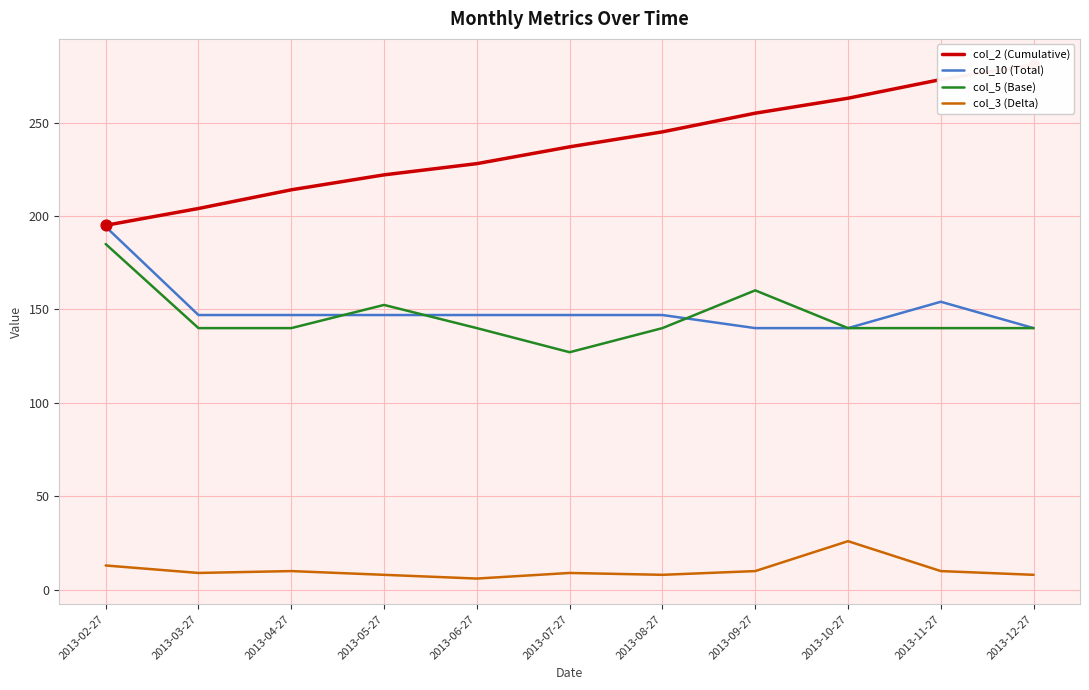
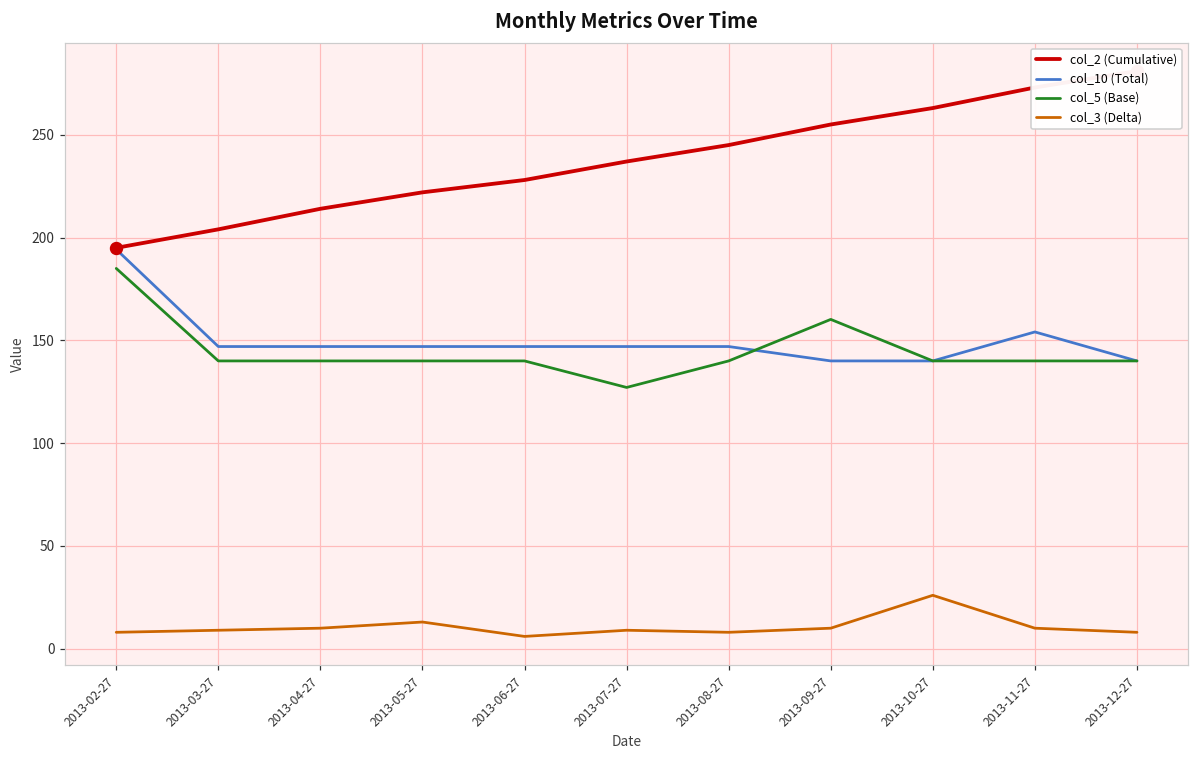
  {
    "col_10 (Total)": {
      "2013-03-27": 147,
      "2013-04-27": 147,
      "2013-05-27": 147,
      "2013-06-27": 147,
      "2013-07-27": 147,
      "2013-08-27": 147,
      "2013-09-27": 140,
      "2013-11-27": 154
    },
    "col_5 (Base)": {
      "2013-02-27": 185,
      "2013-03-27": 140,
      "2013-04-27": 140,
-     "2013-05-27": 152,
+     "2013-05-27": 140,
      "2013-06-27": 140,
      "2013-07-27": 127,
      "2013-08-27": 140,
      "2013-09-27": 160,
      "2013-11-27": 140
    },
    "col_3 (Delta)": {
-     "2013-02-27": 13,
+     "2013-02-27": 8,
      "2013-03-27": 9,
      "2013-04-27": 10,
-     "2013-05-27": 8,
+     "2013-05-27": 13,
      "2013-06-27": 6,
      "2013-07-27": 9,
      "2013-08-27": 8,
      "2013-09-27": 10,
      "2013-10-27": 26,
      "2013-11-27": 10,
      "2013-12-27": 8
    }
  }
